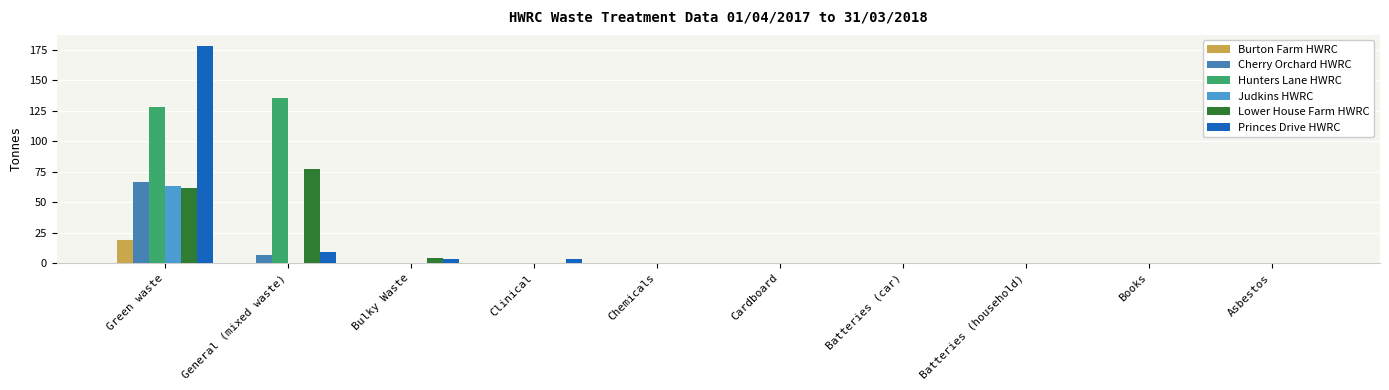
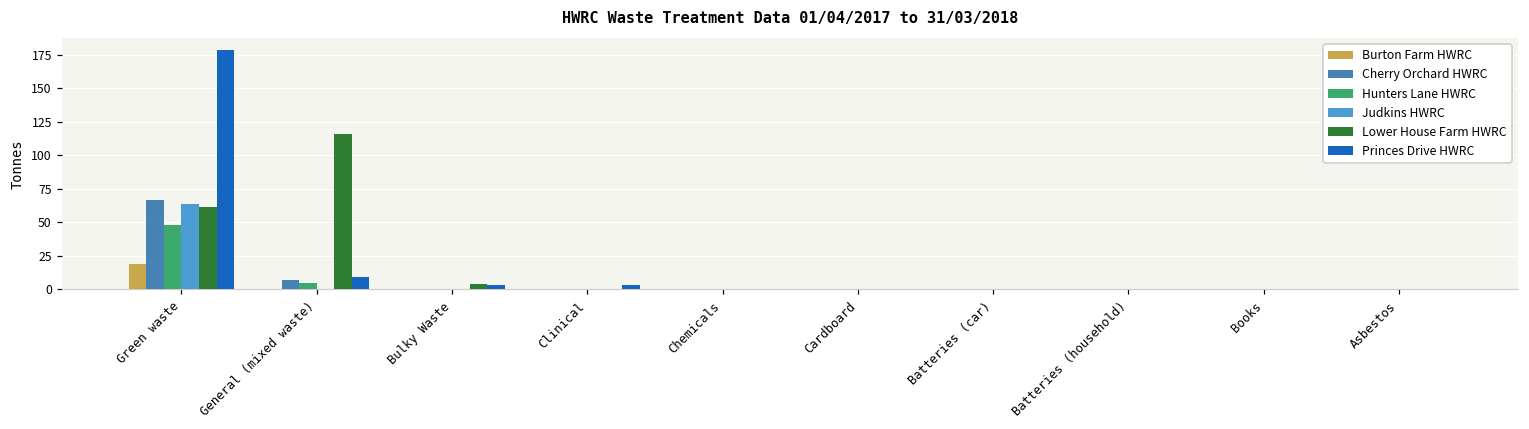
  {
    "Burton Farm HWRC": {
      "Green waste": 19,
      "General (mixed waste)": 0,
      "Bulky Waste": 0,
      "Clinical": 0,
      "Chemicals": 0,
      "Cardboard": 0,
      "Batteries (car)": 0,
      "Batteries (household)": 0,
      "Books": 0,
      "Asbestos": 0
    },
    "Hunters Lane HWRC": {
-     "Green waste": 128,
-     "General (mixed waste)": 136,
+     "Green waste": 48,
+     "General (mixed waste)": 5,
      "Bulky Waste": 0,
      "Clinical": 0,
      "Chemicals": 0,
      "Cardboard": 0,
      "Batteries (car)": 0,
      "Batteries (household)": 0,
      "Books": 0,
      "Asbestos": 0
    },
    "Lower House Farm HWRC": {
      "Green waste": 62,
-     "General (mixed waste)": 78,
+     "General (mixed waste)": 116,
      "Bulky Waste": 4,
      "Clinical": 0,
      "Chemicals": 0,
      "Cardboard": 0,
      "Batteries (car)": 0,
      "Batteries (household)": 0,
      "Books": 0,
      "Asbestos": 0
    }
  }
